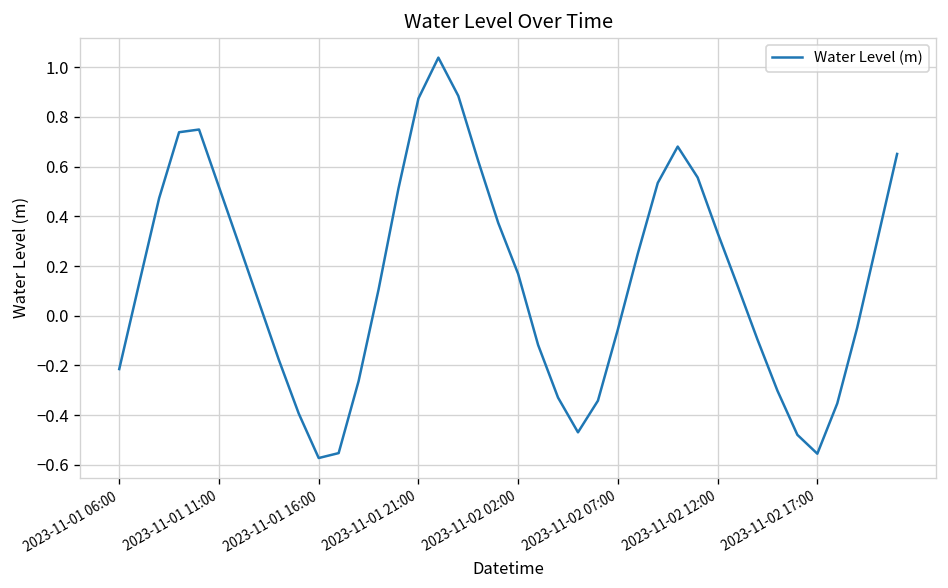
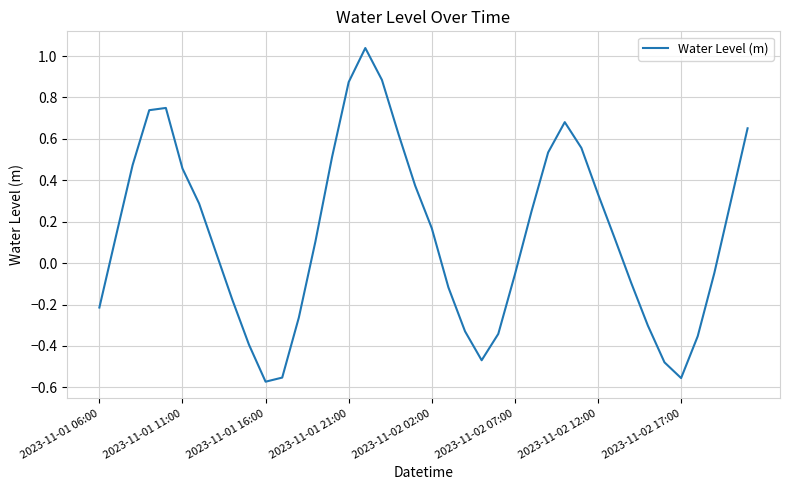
  {
    "2023-11-01 06:00": -0.21,
-   "2023-11-01 11:00": 0.52,
+   "2023-11-01 11:00": 0.46,
    "2023-11-01 16:00": -0.57,
    "2023-11-01 21:00": 0.87,
    "2023-11-02 02:00": 0.17,
    "2023-11-02 07:00": -0.05,
    "2023-11-02 12:00": 0.33,
    "2023-11-02 17:00": -0.56
  }
